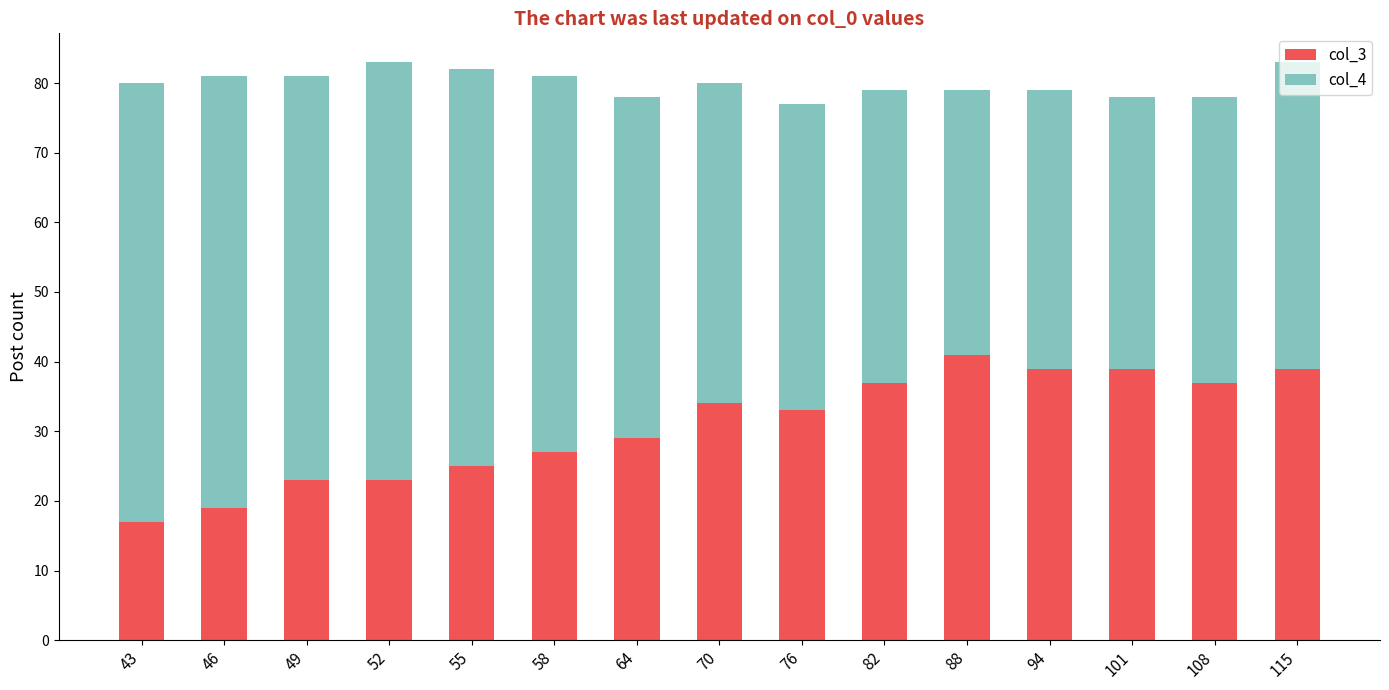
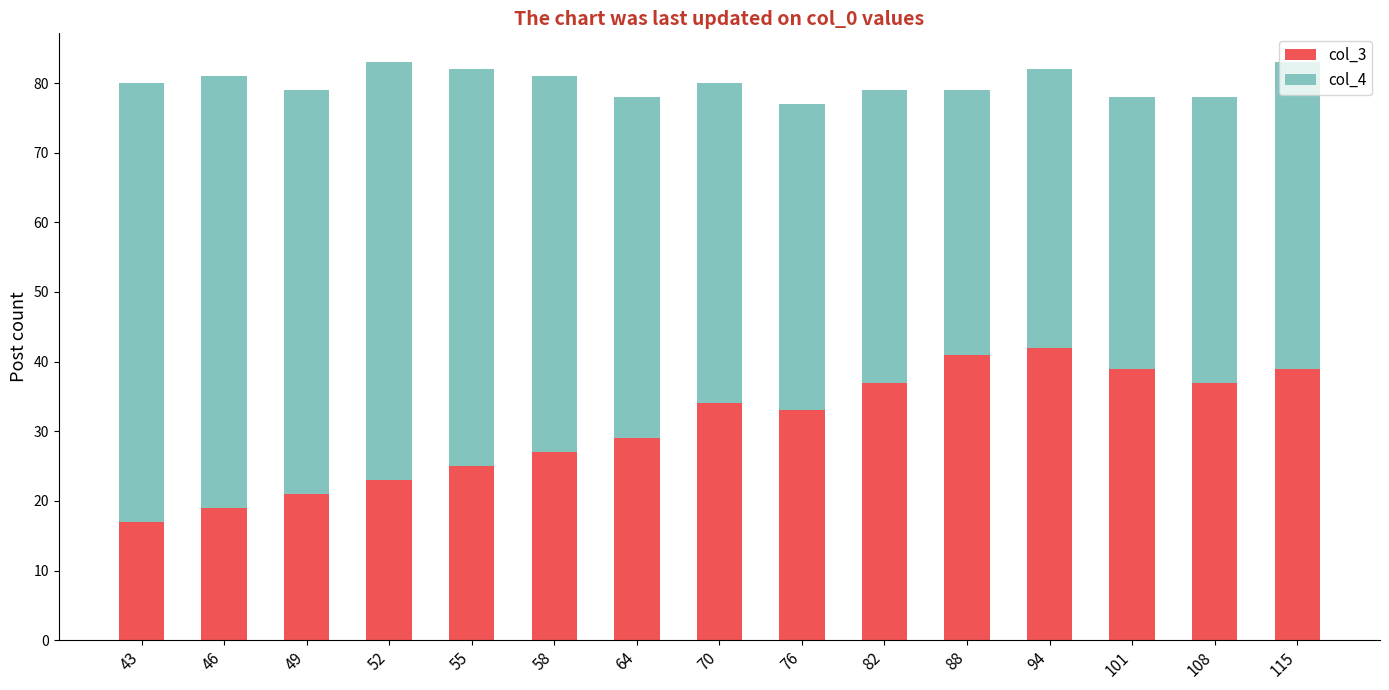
  {
    "col_3": {
      "43": 17,
      "46": 19,
-     "49": 23,
+     "49": 21,
      "52": 23,
      "55": 25,
      "58": 27,
      "64": 29,
      "70": 34,
      "76": 33,
      "82": 37,
      "88": 41,
-     "94": 39,
+     "94": 42,
      "101": 39,
      "108": 37,
      "115": 39
    },
    "col_4": {
      "43": 63,
      "46": 62,
      "49": 58,
      "52": 60,
      "55": 57,
      "58": 54,
      "64": 49,
      "70": 46,
      "76": 44,
      "82": 42,
      "88": 38,
      "94": 40,
      "101": 39,
      "108": 41
    }
  }
